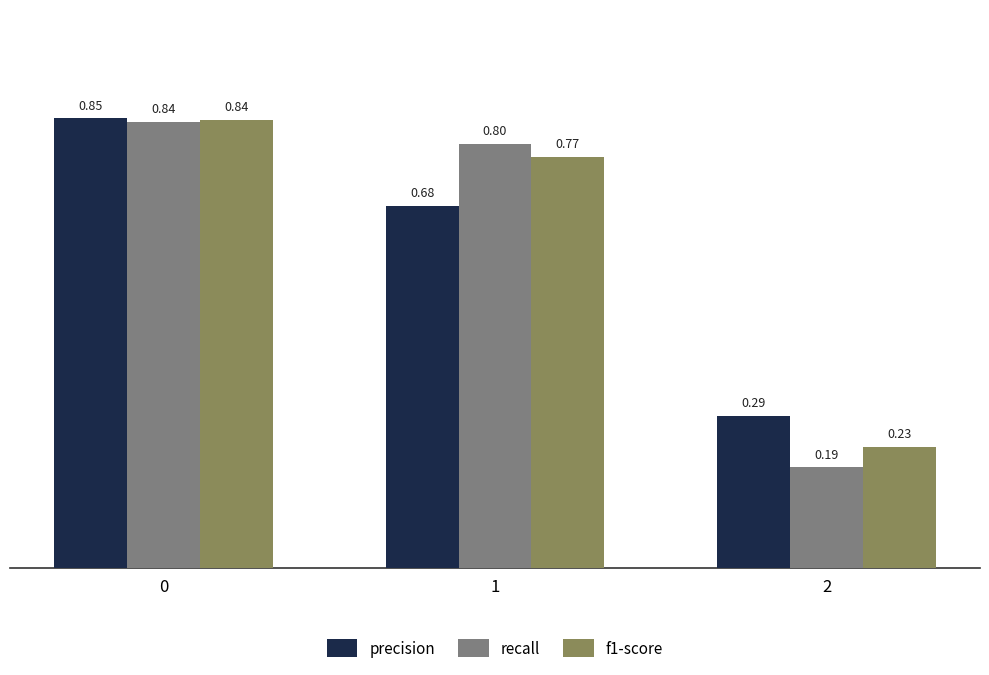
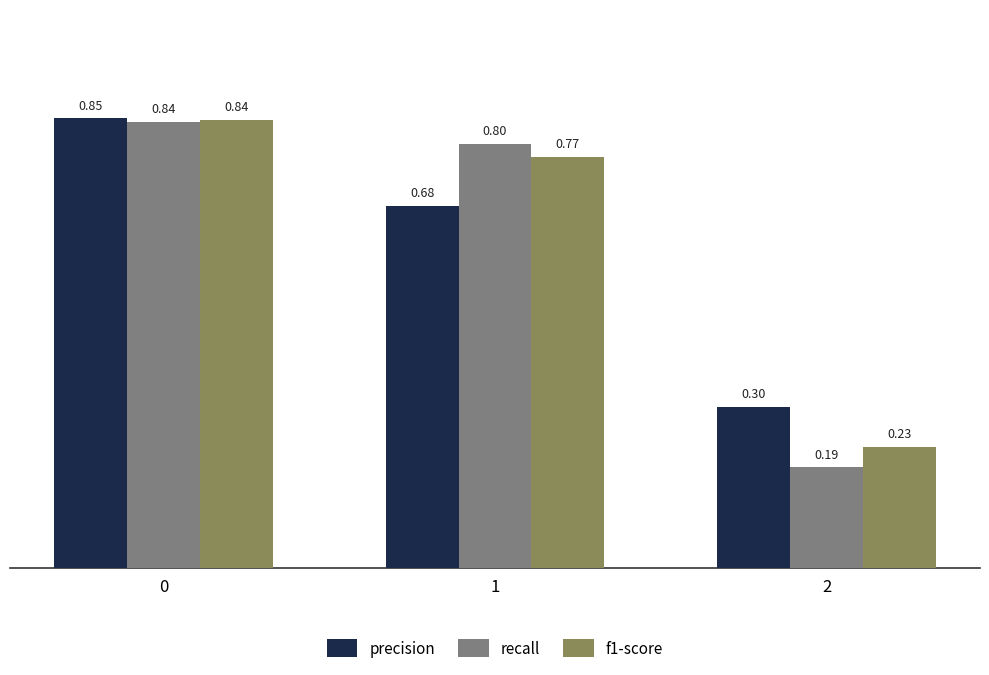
  {
    "precision": {
      "0": 0.85,
      "1": 0.68,
-     "2": 0.29
+     "2": 0.30
    }
  }
